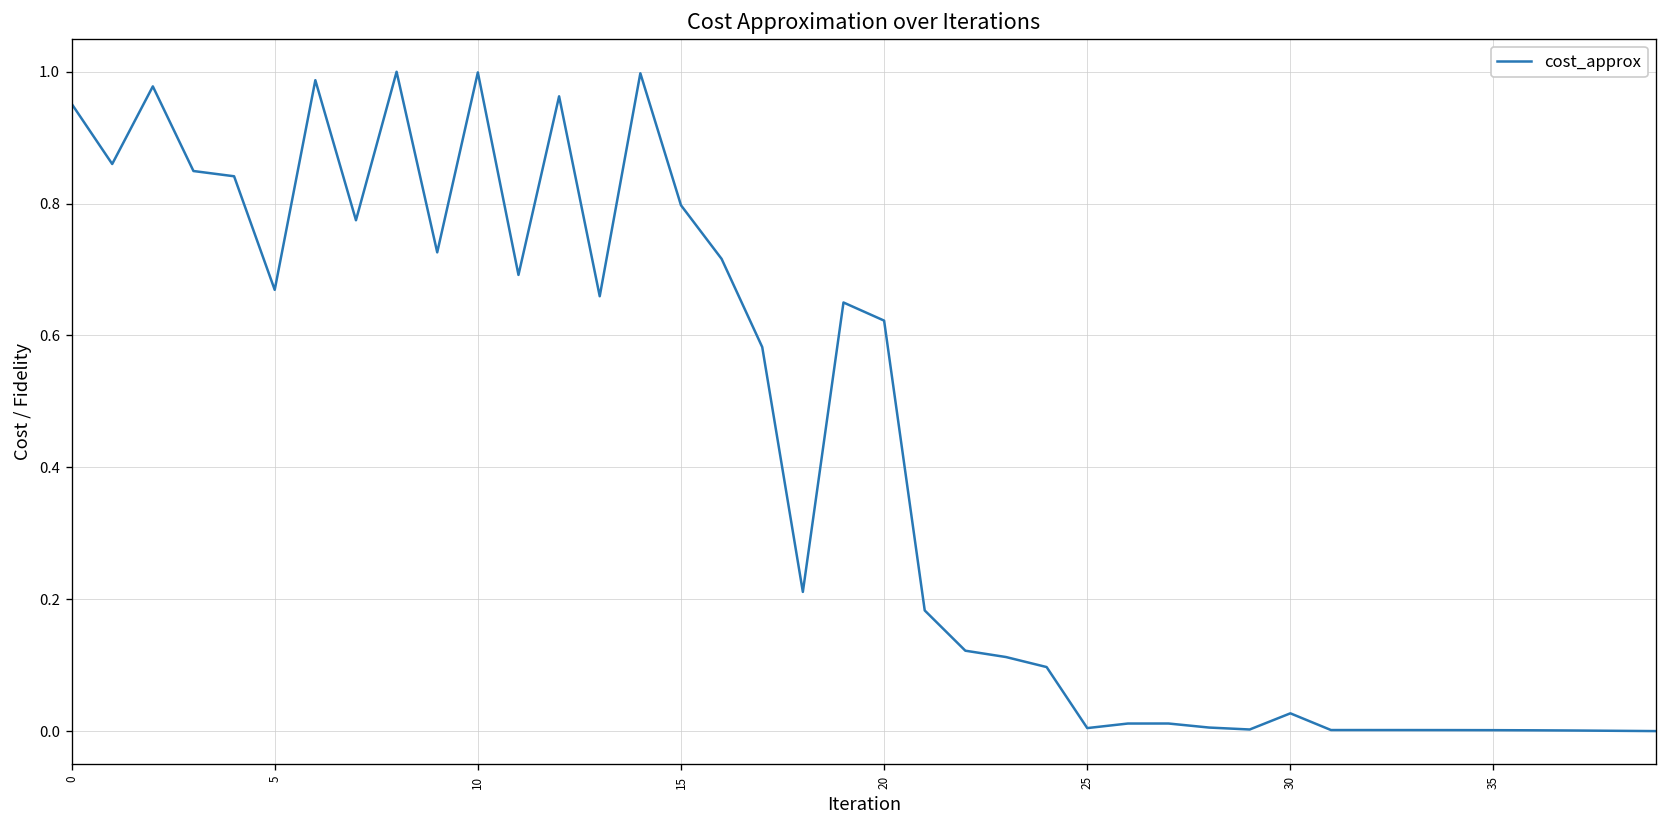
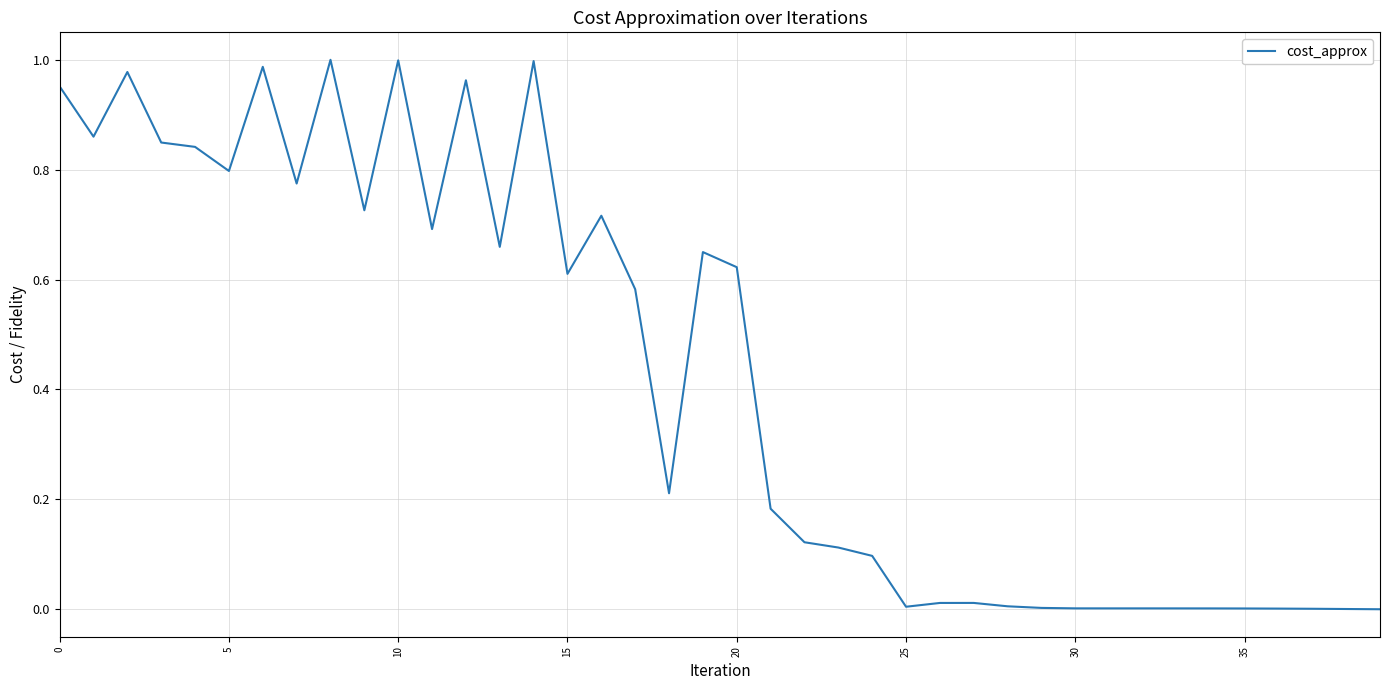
  {
    "0": 0.95,
-   "5": 0.67,
+   "5": 0.80,
    "10": 1.00,
-   "15": 0.80,
+   "15": 0.61,
    "20": 0.62,
    "25": 0.00,
-   "30": 0.03,
+   "30": 0.00,
    "35": 0.00
  }
